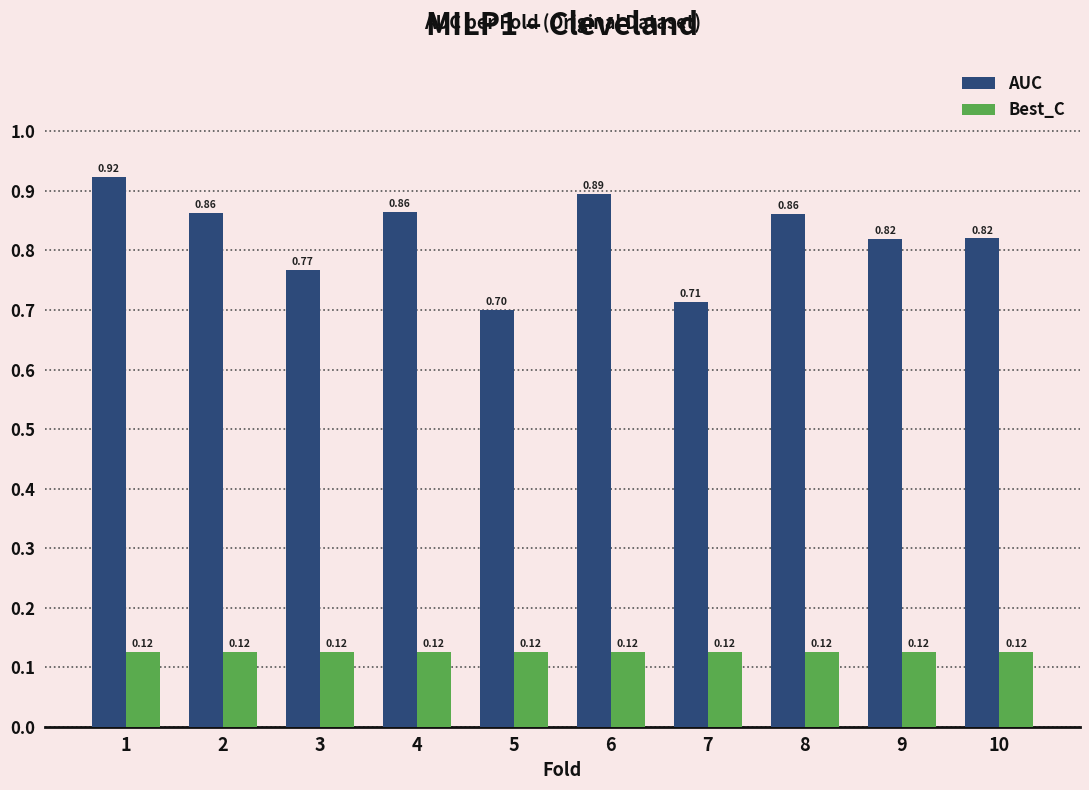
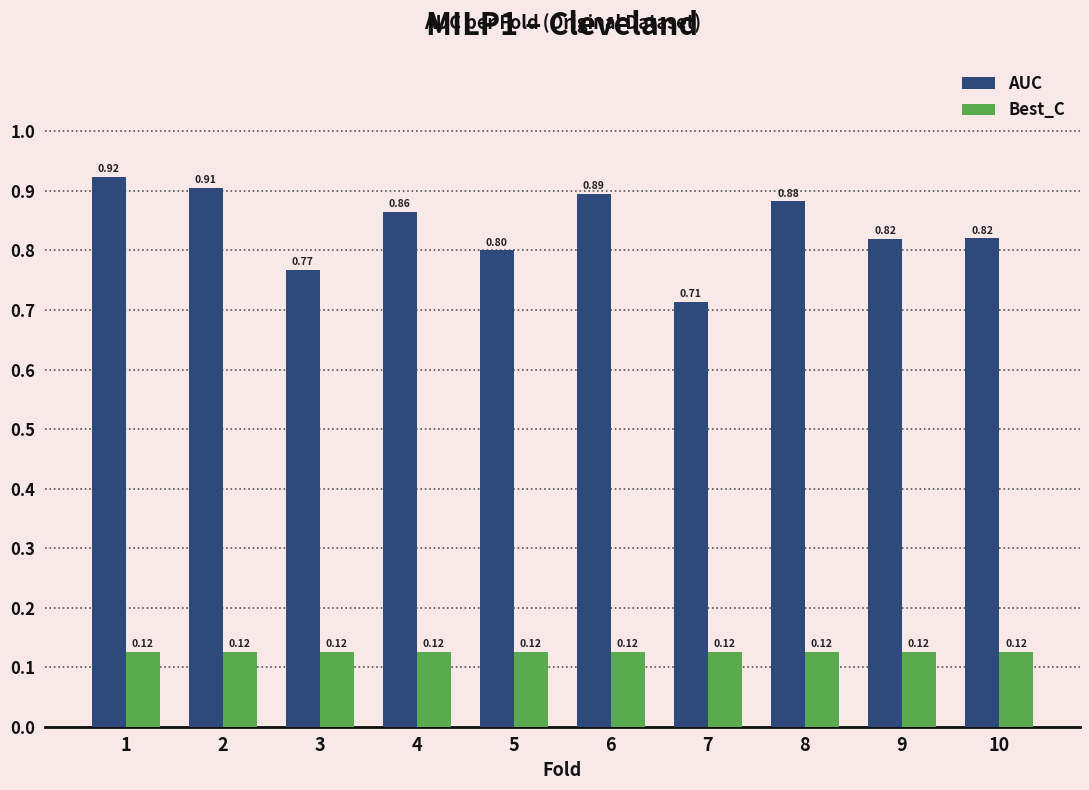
  {
    "AUC": {
      "1": 0.92,
-     "2": 0.86,
+     "2": 0.91,
      "3": 0.77,
      "4": 0.86,
-     "5": 0.70,
+     "5": 0.80,
      "6": 0.89,
      "7": 0.71,
-     "8": 0.86,
+     "8": 0.88,
      "9": 0.82,
      "10": 0.82
    },
    "Best_C": {
      "1": 0.12,
      "2": 0.12,
      "3": 0.12,
      "4": 0.12,
      "5": 0.12,
      "6": 0.12,
      "7": 0.12,
      "8": 0.12,
      "9": 0.12,
      "10": 0.12
    }
  }
